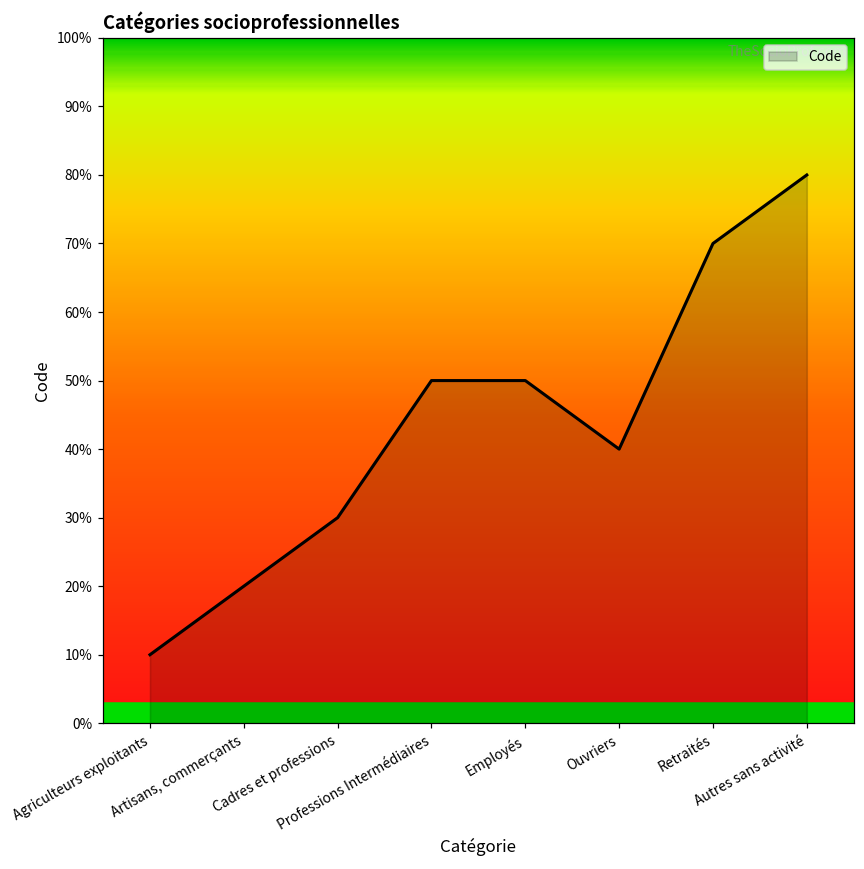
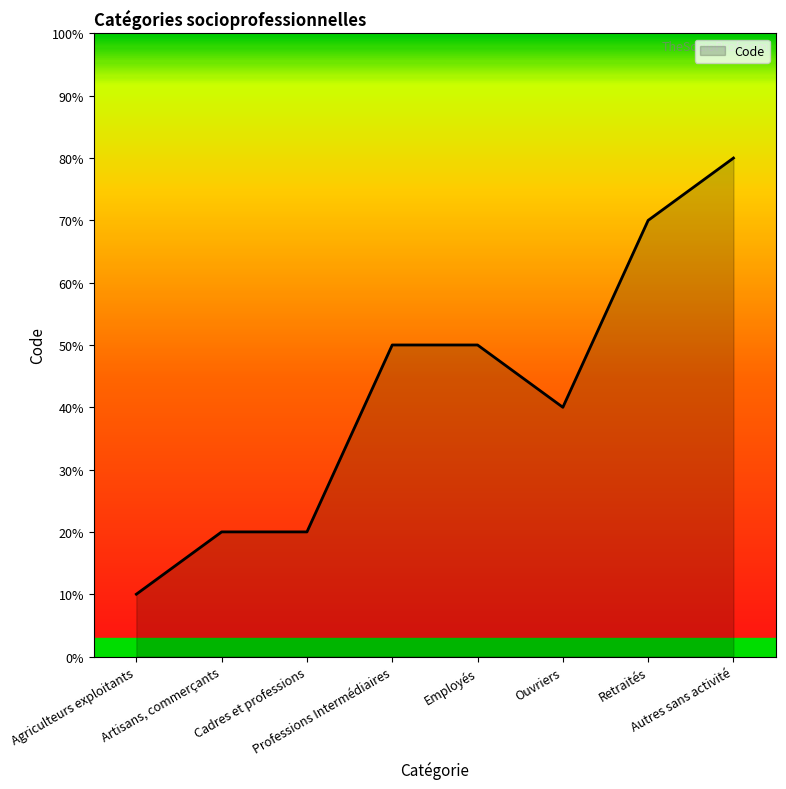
  {
    "Agriculteurs exploitants": "10%",
    "Artisans, commerçants": "20%",
-   "Cadres et professions": "30%",
+   "Cadres et professions": "20%",
    "Professions Intermédiaires": "50%",
    "Employés": "50%",
    "Ouvriers": "40%",
    "Retraités": "70%",
    "Autres sans activité": "80%"
  }
